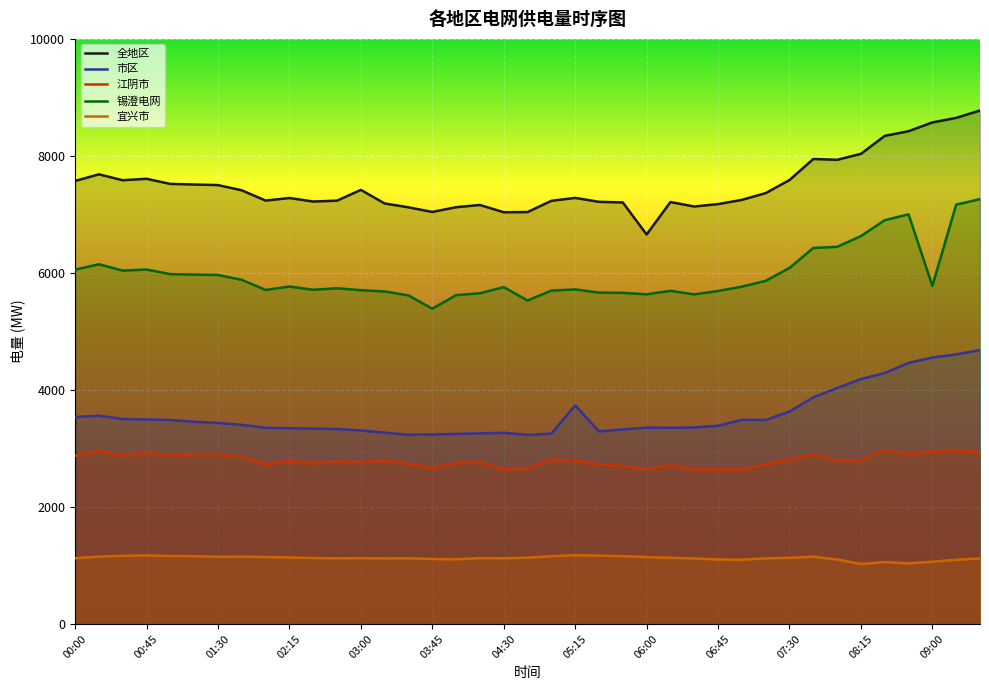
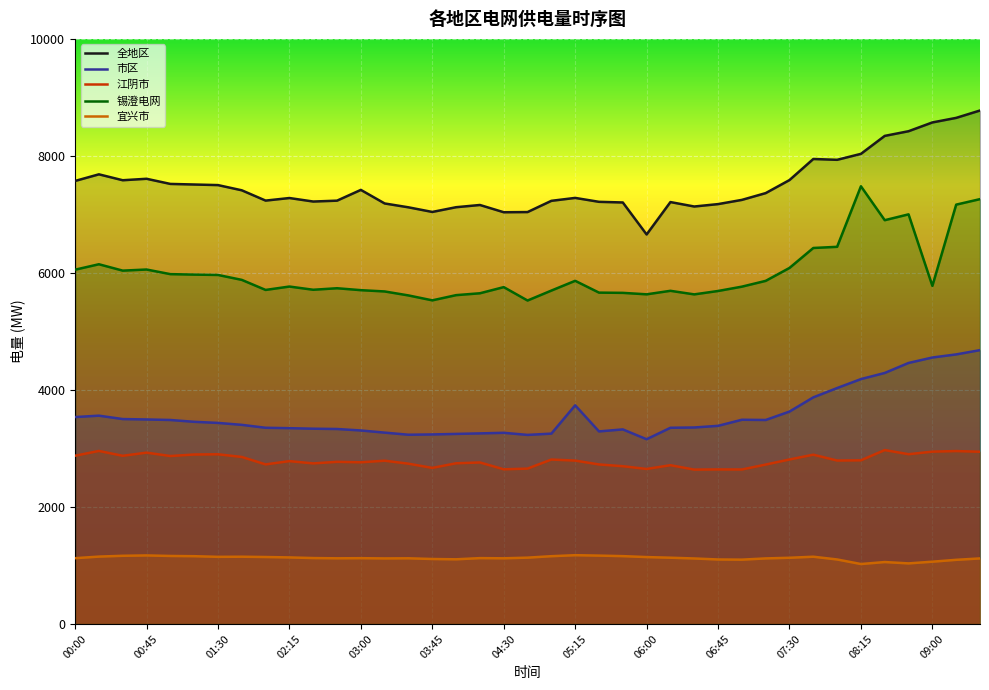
  {
    "全地区": {
      "00:00": 7600,
      "00:45": 7600,
      "01:30": 7500,
      "02:15": 7300,
      "03:00": 7400,
      "03:45": 7000,
      "04:30": 7000,
      "05:15": 7300,
      "06:00": 6700,
      "06:45": 7200,
      "07:30": 7600,
      "08:15": 8000,
      "09:00": 8600
    },
    "市区": {
      "00:00": 3500,
      "00:45": 3500,
      "01:30": 3400,
      "02:15": 3300,
      "03:00": 3300,
      "03:45": 3200,
      "04:30": 3300,
      "05:15": 3700,
-     "06:00": 3400,
+     "06:00": 3200,
      "06:45": 3400,
      "07:30": 3600,
      "08:15": 4200,
      "09:00": 4600
    },
    "锡澄电网": {
      "00:00": 6100,
      "00:45": 6100,
      "01:30": 6000,
      "02:15": 5800,
      "03:00": 5700,
-     "03:45": 5400,
+     "03:45": 5500,
      "04:30": 5800,
-     "05:15": 5700,
+     "05:15": 5900,
      "06:00": 5600,
      "06:45": 5700,
      "07:30": 6100,
-     "08:15": 6600,
+     "08:15": 7500,
      "09:00": 5800
    }
  }
